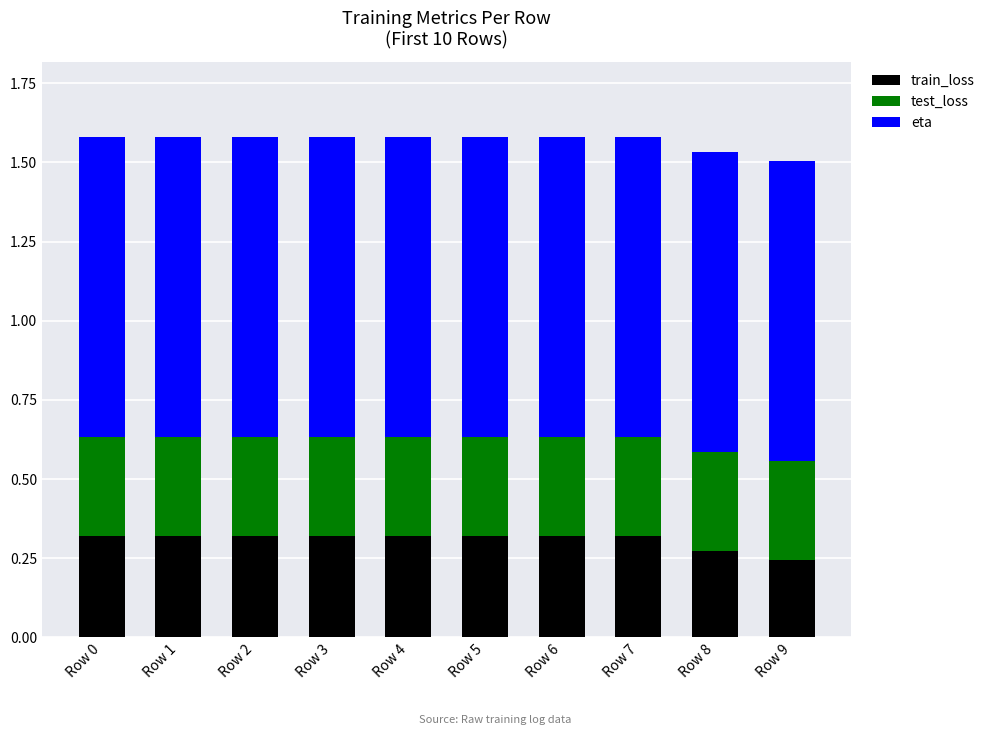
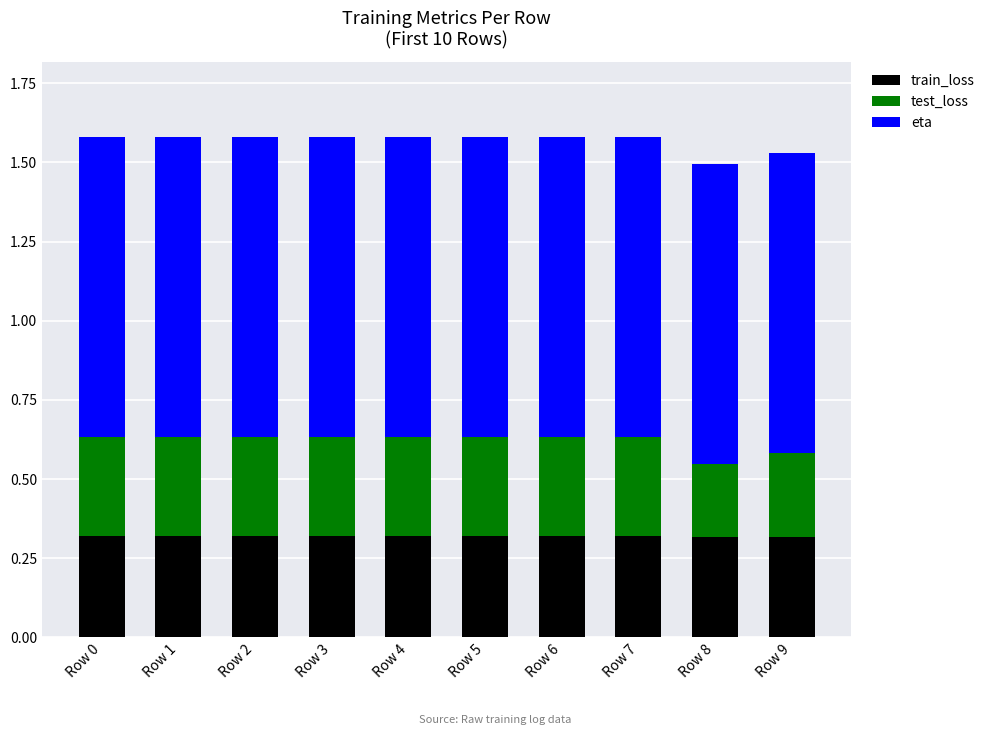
  {
    "train_loss": {
      "Row 0": 0.32,
      "Row 1": 0.32,
      "Row 2": 0.32,
      "Row 3": 0.32,
      "Row 4": 0.32,
      "Row 5": 0.32,
      "Row 6": 0.32,
      "Row 7": 0.32,
-     "Row 8": 0.27,
-     "Row 9": 0.24
+     "Row 8": 0.32,
+     "Row 9": 0.32
    },
    "test_loss": {
      "Row 0": 0.31,
      "Row 1": 0.31,
      "Row 2": 0.31,
      "Row 3": 0.31,
      "Row 4": 0.31,
      "Row 5": 0.31,
      "Row 6": 0.31,
      "Row 7": 0.31,
-     "Row 8": 0.31,
-     "Row 9": 0.31
+     "Row 8": 0.23,
+     "Row 9": 0.26
    },
    "eta": {
      "Row 0": 0.95,
      "Row 1": 0.95,
      "Row 2": 0.95,
      "Row 3": 0.95,
      "Row 4": 0.95,
      "Row 5": 0.95,
      "Row 6": 0.95,
      "Row 7": 0.95,
      "Row 8": 0.95,
      "Row 9": 0.95
    }
  }
